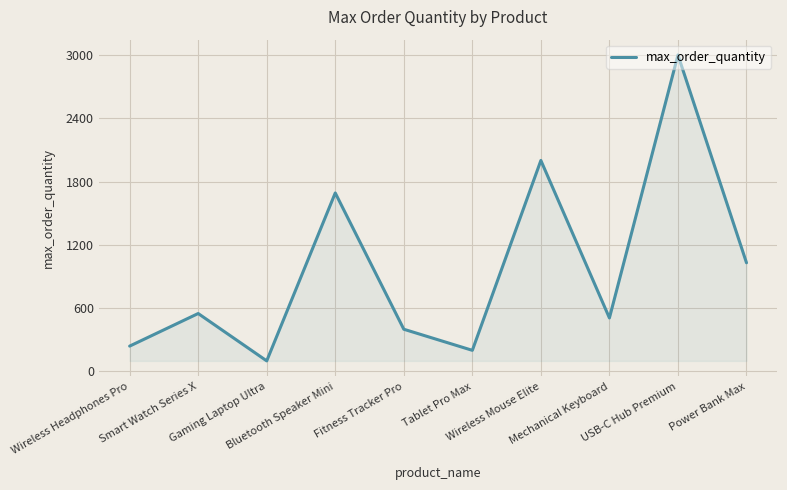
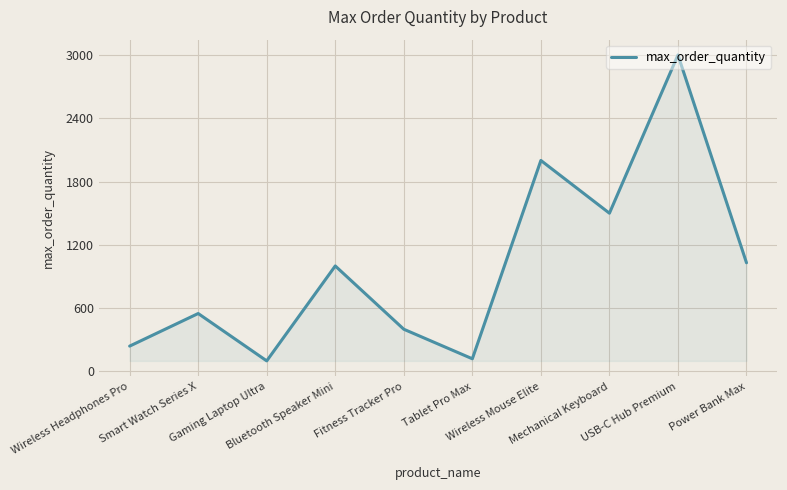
  {
    "Wireless Headphones Pro": 240,
    "Smart Watch Series X": 550,
    "Gaming Laptop Ultra": 100,
-   "Bluetooth Speaker Mini": 1690,
+   "Bluetooth Speaker Mini": 1000,
    "Fitness Tracker Pro": 400,
-   "Tablet Pro Max": 200,
+   "Tablet Pro Max": 120,
    "Wireless Mouse Elite": 2000,
-   "Mechanical Keyboard": 510,
+   "Mechanical Keyboard": 1500,
    "Power Bank Max": 1030
  }
